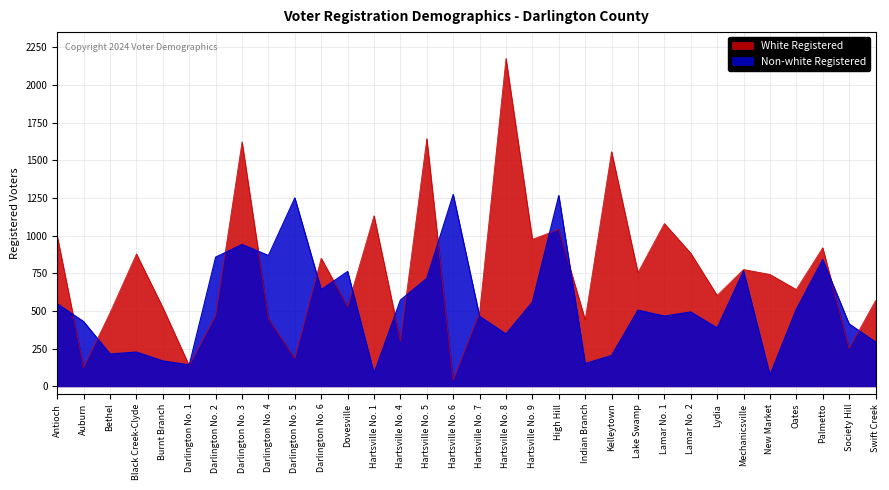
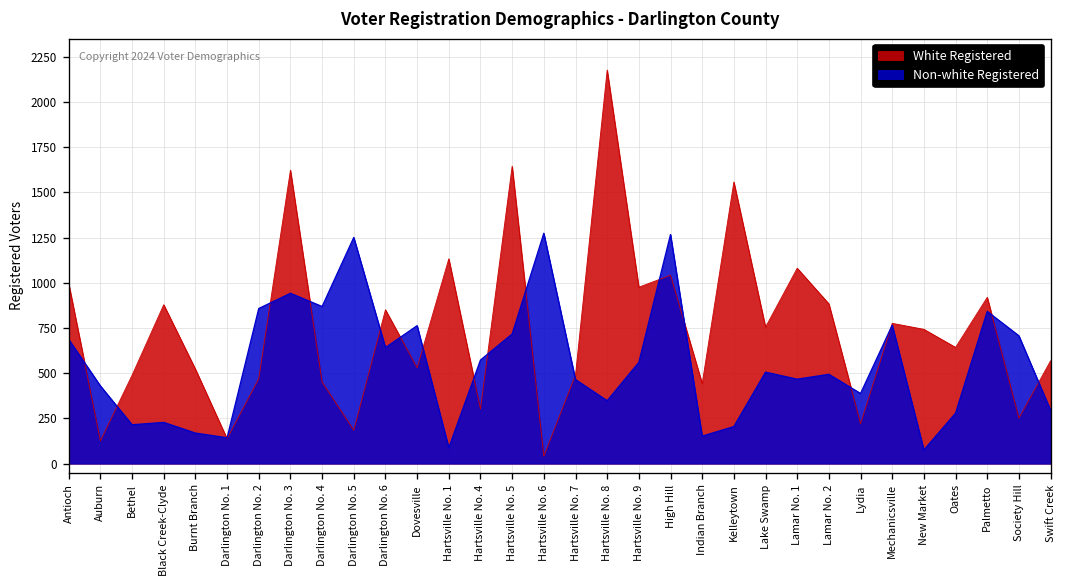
  {
    "White Registered": {
      "Antioch": 1000,
      "Auburn": 130,
      "Bethel": 490,
      "Black Creek-Clyde": 880,
      "Burnt Branch": 520,
      "Darlington No. 2": 470,
      "Darlington No. 3": 1620,
      "Darlington No. 4": 450,
      "Darlington No. 5": 190,
      "Darlington No. 6": 850,
      "Dovesville": 530,
      "Hartsville No. 1": 1130,
      "Hartsville No. 4": 300,
      "Hartsville No. 5": 1650,
      "Hartsville No. 6": 40,
      "Hartsville No. 7": 490,
      "Hartsville No. 8": 2180,
      "Hartsville No. 9": 980,
      "High Hill": 1040,
      "Indian Branch": 440,
      "Kelleytown": 1560,
      "Lake Swamp": 760,
      "Lamar No. 1": 1080,
      "Lamar No. 2": 880,
-     "Lydia": 600,
+     "Lydia": 220,
      "New Market": 740,
      "Oates": 640,
      "Palmetto": 920,
      "Society Hill": 250,
      "Swift Creek": 570
    },
    "Non-white Registered": {
-     "Antioch": 550,
+     "Antioch": 690,
      "Auburn": 430,
      "Bethel": 220,
      "Black Creek-Clyde": 230,
      "Burnt Branch": 170,
      "Darlington No. 2": 860,
      "Darlington No. 3": 940,
      "Darlington No. 4": 870,
      "Darlington No. 5": 1250,
      "Darlington No. 6": 640,
      "Dovesville": 760,
      "Hartsville No. 1": 90,
      "Hartsville No. 4": 570,
      "Hartsville No. 5": 720,
      "Hartsville No. 6": 1270,
      "Hartsville No. 7": 470,
      "Hartsville No. 8": 350,
      "Hartsville No. 9": 560,
      "High Hill": 1270,
      "Indian Branch": 150,
      "Kelleytown": 210,
      "Lake Swamp": 510,
      "Lamar No. 1": 470,
      "Lamar No. 2": 490,
      "Lydia": 390,
      "New Market": 80,
-     "Oates": 510,
+     "Oates": 280,
      "Palmetto": 840,
-     "Society Hill": 420,
+     "Society Hill": 710,
      "Swift Creek": 300
    }
  }
